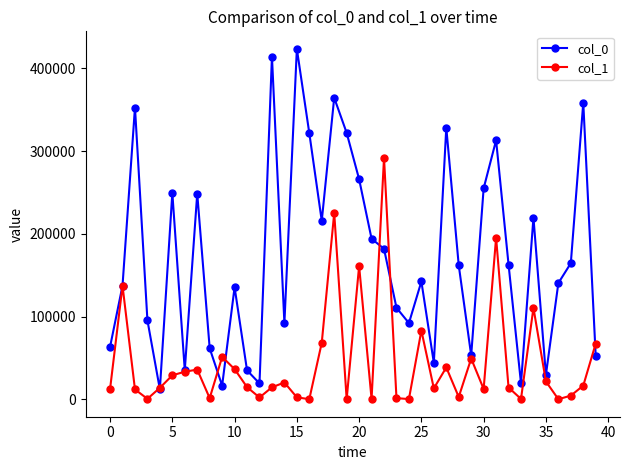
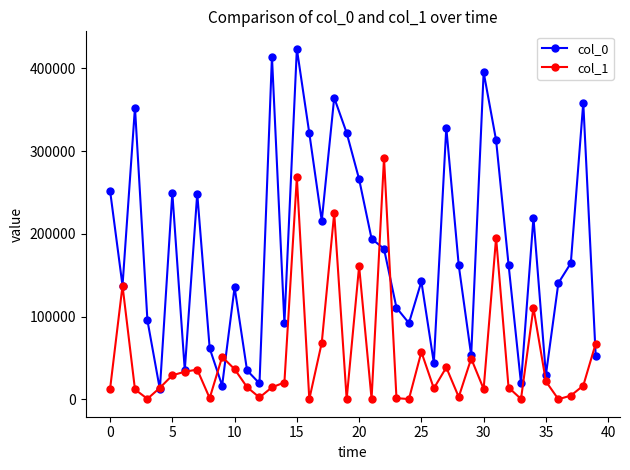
  {
    "col_0": {
-     "0": 60000,
+     "0": 250000,
      "5": 250000,
      "10": 140000,
      "15": 420000,
      "20": 270000,
      "25": 140000,
-     "30": 250000,
+     "30": 400000,
      "35": 30000
    },
    "col_1": {
      "0": 10000,
      "5": 30000,
      "10": 40000,
-     "15": 0,
+     "15": 270000,
      "20": 160000,
-     "25": 80000,
+     "25": 60000,
      "30": 10000,
      "35": 20000
    }
  }
